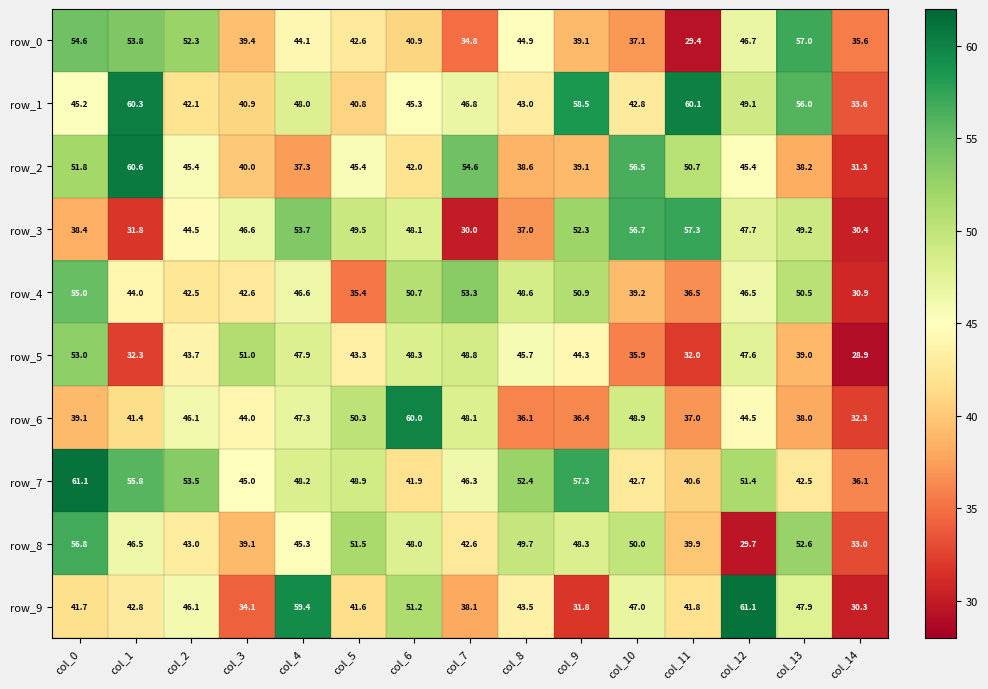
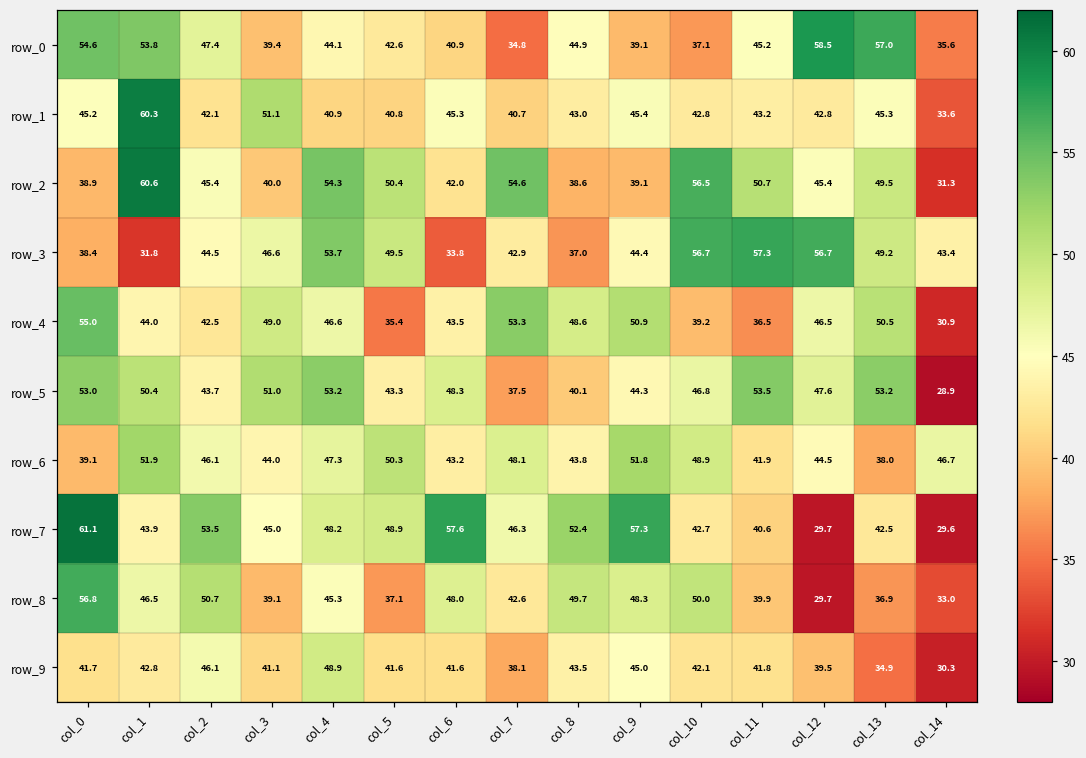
  {
    "row_0": {
      "col_0": 54.6,
      "col_1": 53.8,
-     "col_2": 52.3,
+     "col_2": 47.4,
      "col_3": 39.4,
      "col_4": 44.1,
      "col_5": 42.6,
      "col_6": 40.9,
      "col_7": 34.8,
      "col_8": 44.9,
      "col_9": 39.1,
      "col_10": 37.1,
-     "col_11": 29.4,
-     "col_12": 46.7,
+     "col_11": 45.2,
+     "col_12": 58.5,
      "col_13": 57.0,
      "col_14": 35.6
    },
    "row_1": {
      "col_0": 45.2,
      "col_1": 60.3,
      "col_2": 42.1,
-     "col_3": 40.9,
-     "col_4": 48.0,
+     "col_3": 51.1,
+     "col_4": 40.9,
      "col_5": 40.8,
      "col_6": 45.3,
-     "col_7": 46.8,
+     "col_7": 40.7,
      "col_8": 43.0,
-     "col_9": 58.5,
+     "col_9": 45.4,
      "col_10": 42.8,
-     "col_11": 60.1,
-     "col_12": 49.1,
-     "col_13": 56.0,
+     "col_11": 43.2,
+     "col_12": 42.8,
+     "col_13": 45.3,
      "col_14": 33.6
    },
    "row_2": {
-     "col_0": 51.8,
+     "col_0": 38.9,
      "col_1": 60.6,
      "col_2": 45.4,
      "col_3": 40.0,
-     "col_4": 37.3,
-     "col_5": 45.4,
+     "col_4": 54.3,
+     "col_5": 50.4,
      "col_6": 42.0,
      "col_7": 54.6,
      "col_8": 38.6,
      "col_9": 39.1,
      "col_10": 56.5,
      "col_11": 50.7,
      "col_12": 45.4,
-     "col_13": 38.2,
+     "col_13": 49.5,
      "col_14": 31.3
    },
    "row_3": {
      "col_0": 38.4,
      "col_1": 31.8,
      "col_2": 44.5,
      "col_3": 46.6,
      "col_4": 53.7,
      "col_5": 49.5,
-     "col_6": 48.1,
-     "col_7": 30.0,
+     "col_6": 33.8,
+     "col_7": 42.9,
      "col_8": 37.0,
-     "col_9": 52.3,
+     "col_9": 44.4,
      "col_10": 56.7,
      "col_11": 57.3,
-     "col_12": 47.7,
+     "col_12": 56.7,
      "col_13": 49.2,
-     "col_14": 30.4
+     "col_14": 43.4
    },
    "row_4": {
      "col_0": 55.0,
      "col_1": 44.0,
      "col_2": 42.5,
-     "col_3": 42.6,
+     "col_3": 49.0,
      "col_4": 46.6,
      "col_5": 35.4,
-     "col_6": 50.7,
+     "col_6": 43.5,
      "col_7": 53.3,
      "col_8": 48.6,
      "col_9": 50.9,
      "col_10": 39.2,
      "col_11": 36.5,
      "col_12": 46.5,
      "col_13": 50.5,
      "col_14": 30.9
    },
    "row_5": {
      "col_0": 53.0,
-     "col_1": 32.3,
+     "col_1": 50.4,
      "col_2": 43.7,
      "col_3": 51.0,
-     "col_4": 47.9,
+     "col_4": 53.2,
      "col_5": 43.3,
      "col_6": 48.3,
-     "col_7": 48.8,
-     "col_8": 45.7,
+     "col_7": 37.5,
+     "col_8": 40.1,
      "col_9": 44.3,
-     "col_10": 35.9,
-     "col_11": 32.0,
+     "col_10": 46.8,
+     "col_11": 53.5,
      "col_12": 47.6,
-     "col_13": 39.0,
+     "col_13": 53.2,
      "col_14": 28.9
    },
    "row_6": {
      "col_0": 39.1,
-     "col_1": 41.4,
+     "col_1": 51.9,
      "col_2": 46.1,
      "col_3": 44.0,
      "col_4": 47.3,
      "col_5": 50.3,
-     "col_6": 60.0,
+     "col_6": 43.2,
      "col_7": 48.1,
-     "col_8": 36.1,
-     "col_9": 36.4,
+     "col_8": 43.8,
+     "col_9": 51.8,
      "col_10": 48.9,
-     "col_11": 37.0,
+     "col_11": 41.9,
      "col_12": 44.5,
      "col_13": 38.0,
-     "col_14": 32.3
+     "col_14": 46.7
    },
    "row_7": {
      "col_0": 61.1,
-     "col_1": 55.8,
+     "col_1": 43.9,
      "col_2": 53.5,
      "col_3": 45.0,
      "col_4": 48.2,
      "col_5": 48.9,
-     "col_6": 41.9,
+     "col_6": 57.6,
      "col_7": 46.3,
      "col_8": 52.4,
      "col_9": 57.3,
      "col_10": 42.7,
      "col_11": 40.6,
-     "col_12": 51.4,
+     "col_12": 29.7,
      "col_13": 42.5,
-     "col_14": 36.1
+     "col_14": 29.6
    },
    "row_8": {
      "col_0": 56.8,
      "col_1": 46.5,
-     "col_2": 43.0,
+     "col_2": 50.7,
      "col_3": 39.1,
      "col_4": 45.3,
-     "col_5": 51.5,
+     "col_5": 37.1,
      "col_6": 48.0,
      "col_7": 42.6,
      "col_8": 49.7,
      "col_9": 48.3,
      "col_10": 50.0,
      "col_11": 39.9,
      "col_12": 29.7,
-     "col_13": 52.6,
+     "col_13": 36.9,
      "col_14": 33.0
    },
    "row_9": {
      "col_0": 41.7,
      "col_1": 42.8,
      "col_2": 46.1,
-     "col_3": 34.1,
-     "col_4": 59.4,
+     "col_3": 41.1,
+     "col_4": 48.9,
      "col_5": 41.6,
-     "col_6": 51.2,
+     "col_6": 41.6,
      "col_7": 38.1,
      "col_8": 43.5,
-     "col_9": 31.8,
-     "col_10": 47.0,
+     "col_9": 45.0,
+     "col_10": 42.1,
      "col_11": 41.8,
-     "col_12": 61.1,
-     "col_13": 47.9,
+     "col_12": 39.5,
+     "col_13": 34.9,
      "col_14": 30.3
    }
  }
